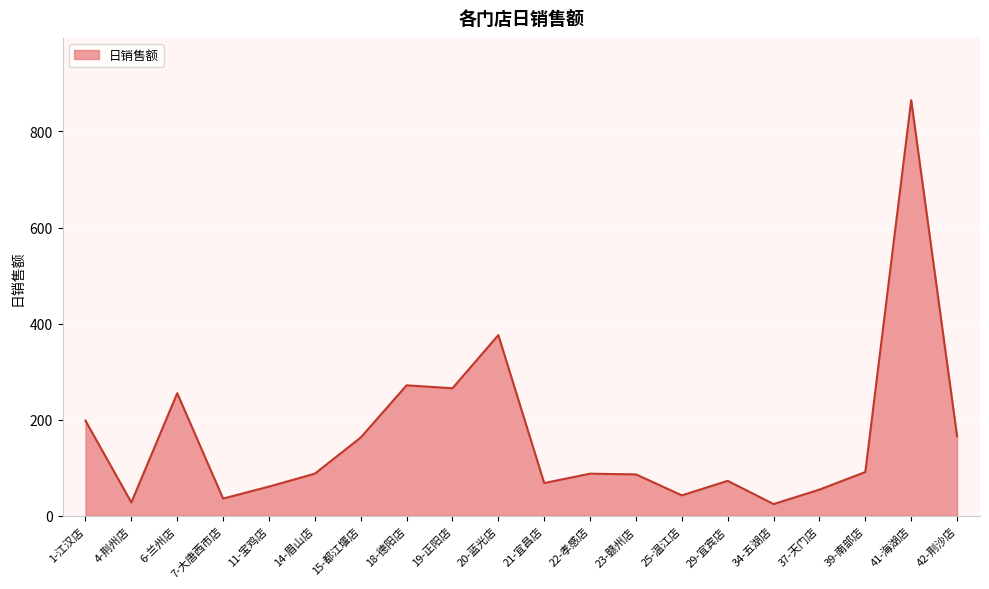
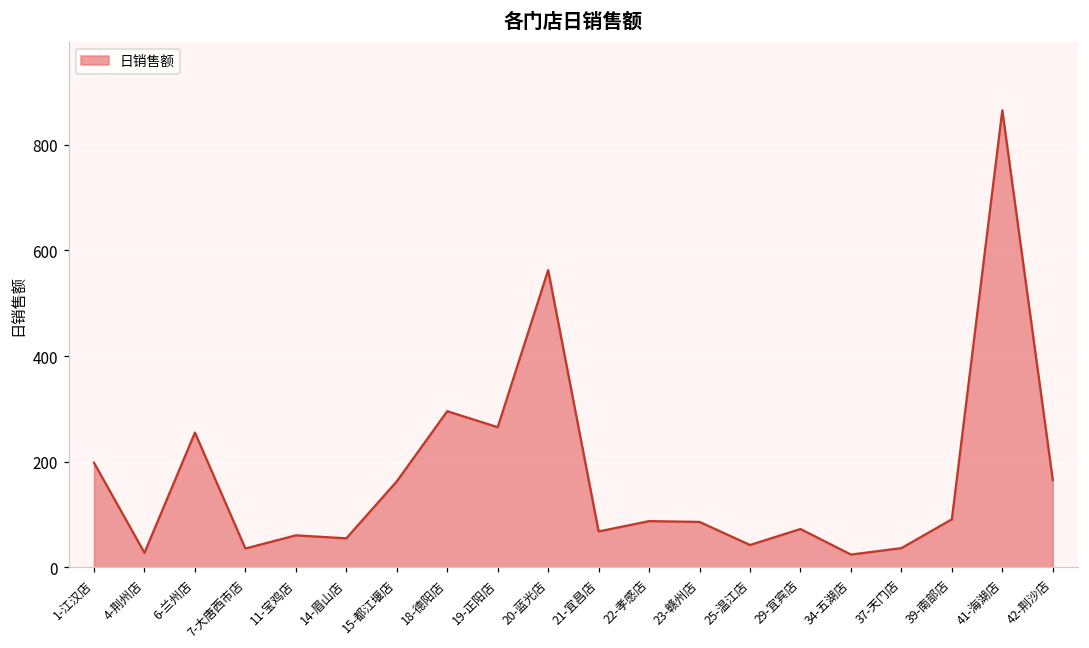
  {
    "1-江汉店": 200,
    "4-荆州店": 30,
    "6-兰州店": 260,
    "7-大唐西市店": 40,
    "11-宝鸡店": 60,
-   "14-眉山店": 90,
+   "14-眉山店": 60,
    "15-都江堰店": 160,
-   "18-德阳店": 270,
+   "18-德阳店": 300,
    "19-正阳店": 270,
-   "20-蓝光店": 380,
+   "20-蓝光店": 560,
    "21-宜昌店": 70,
    "22-孝感店": 90,
    "23-赣州店": 90,
    "25-温江店": 40,
    "29-宜宾店": 70,
    "34-五湖店": 20,
-   "37-天门店": 50,
+   "37-天门店": 40,
    "39-南部店": 90,
    "41-海湖店": 860,
    "42-荆沙店": 170
  }
